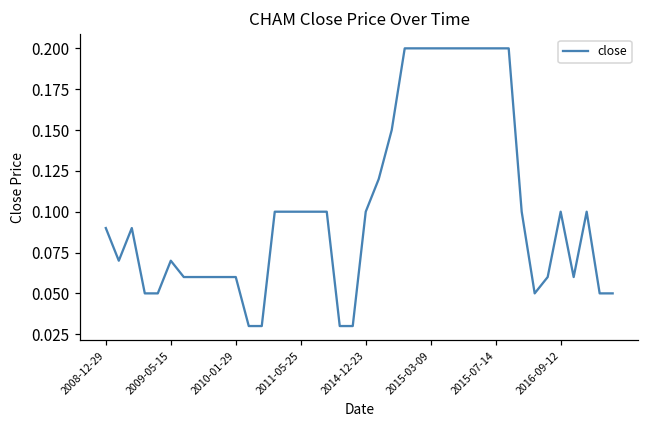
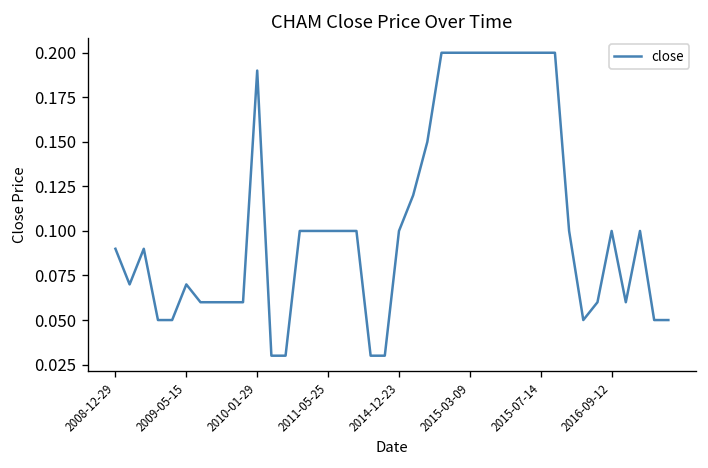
  {
    "2008-12-29": 0.09,
    "2009-05-15": 0.07,
-   "2010-01-29": 0.06,
+   "2010-01-29": 0.19,
    "2011-05-25": 0.10,
    "2014-12-23": 0.10,
    "2015-03-09": 0.20,
    "2015-07-14": 0.20,
    "2016-09-12": 0.10
  }
